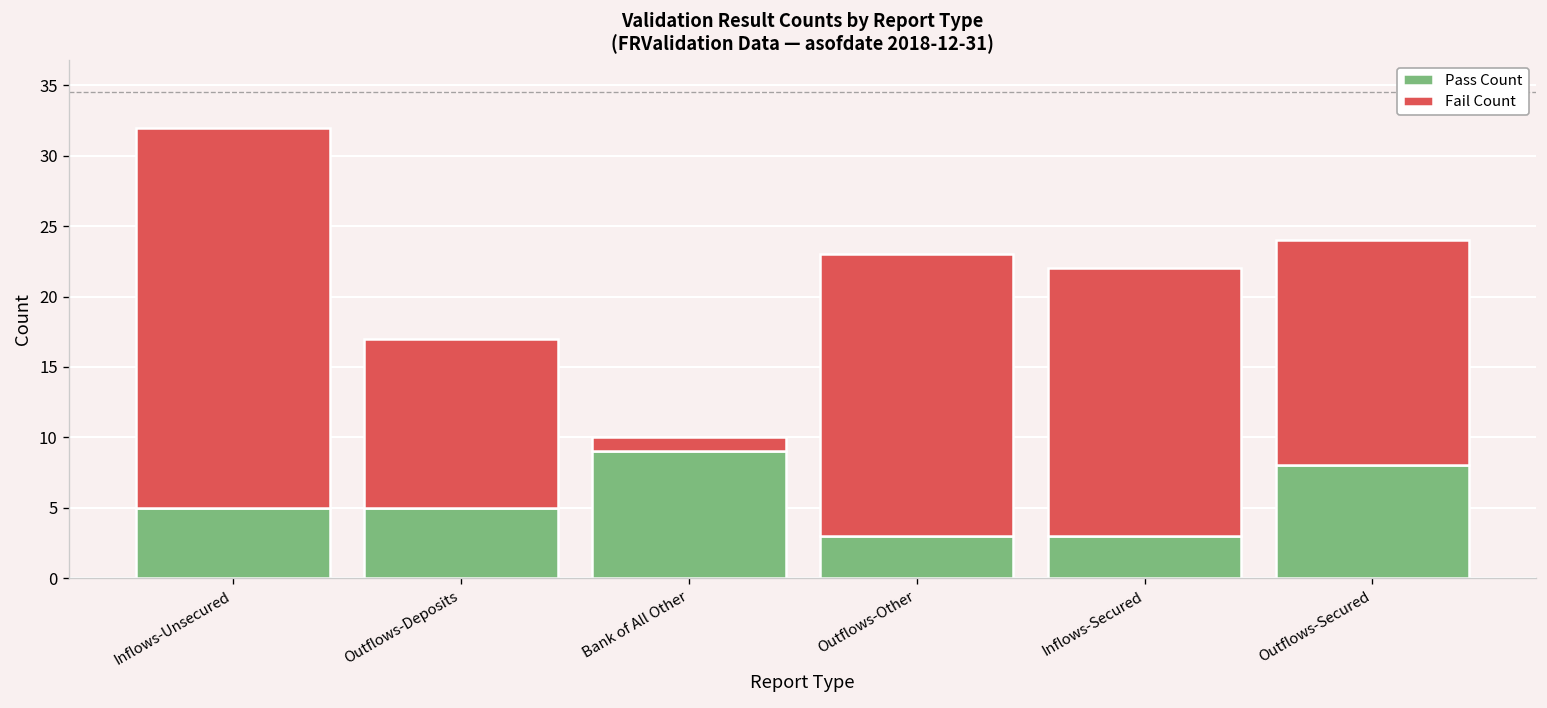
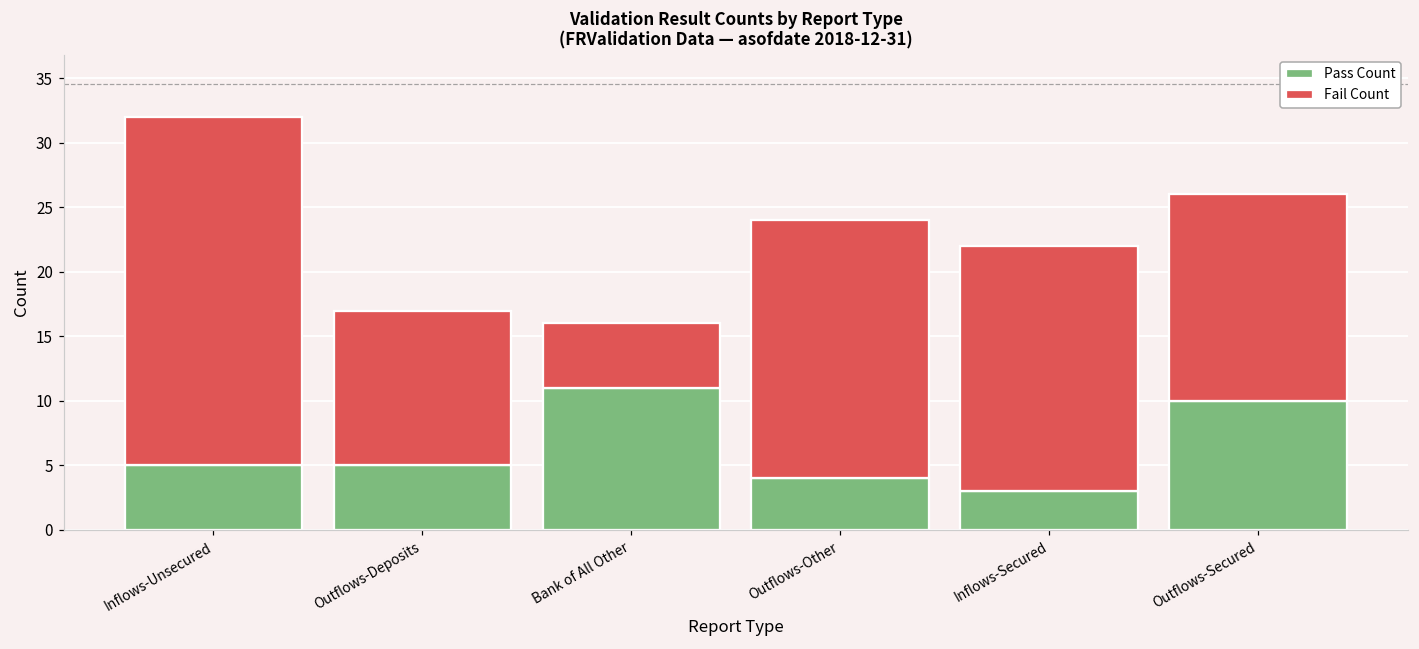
  {
    "Pass Count": {
      "Inflows-Unsecured": 5,
      "Outflows-Deposits": 5,
-     "Bank of All Other": 9,
-     "Outflows-Other": 3,
+     "Bank of All Other": 11,
+     "Outflows-Other": 4,
      "Inflows-Secured": 3,
-     "Outflows-Secured": 8
+     "Outflows-Secured": 10
    },
    "Fail Count": {
      "Inflows-Unsecured": 27,
      "Outflows-Deposits": 12,
-     "Bank of All Other": 1,
+     "Bank of All Other": 5,
      "Outflows-Other": 20,
      "Inflows-Secured": 19,
      "Outflows-Secured": 16
    }
  }
